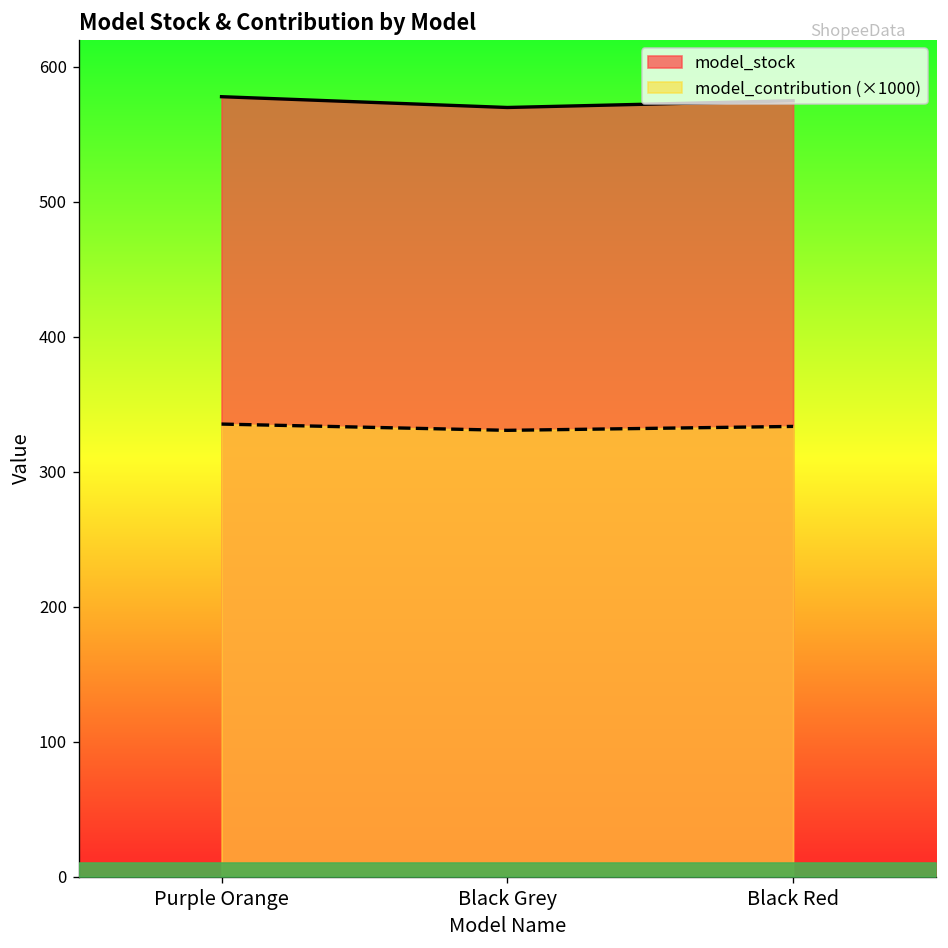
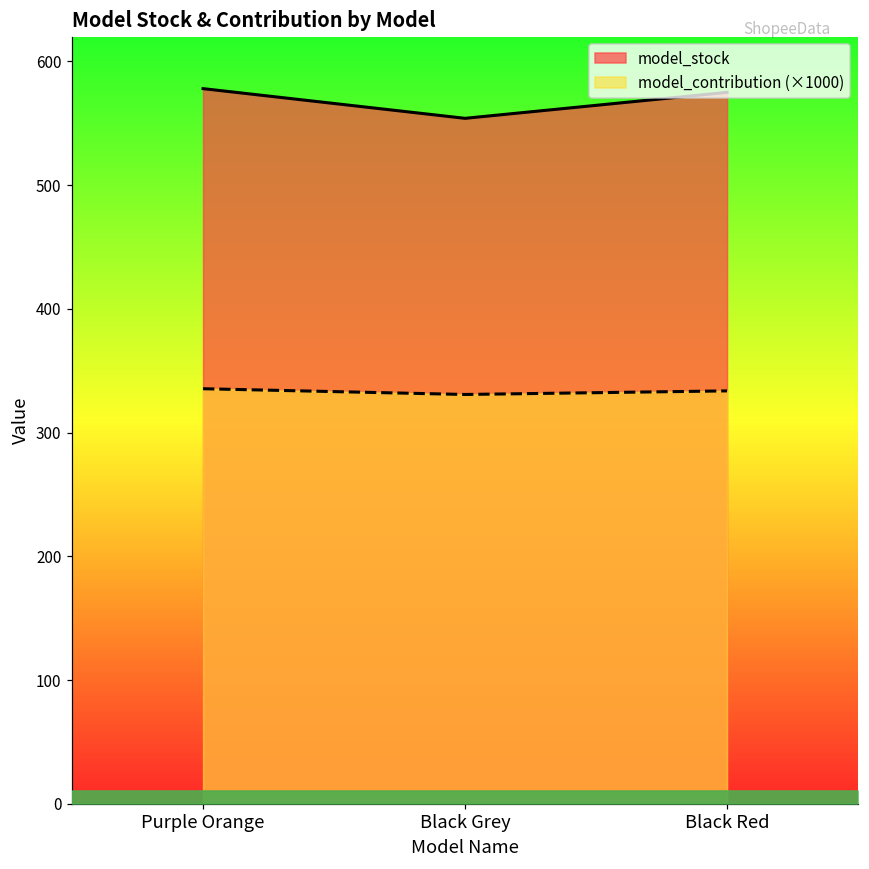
  {
    "model_stock": {
      "Purple Orange": 578,
-     "Black Grey": 570
+     "Black Grey": 554
    },
    "model_contribution (×1000)": {
      "Purple Orange": 335,
      "Black Grey": 331,
      "Black Red": 334
    }
  }
